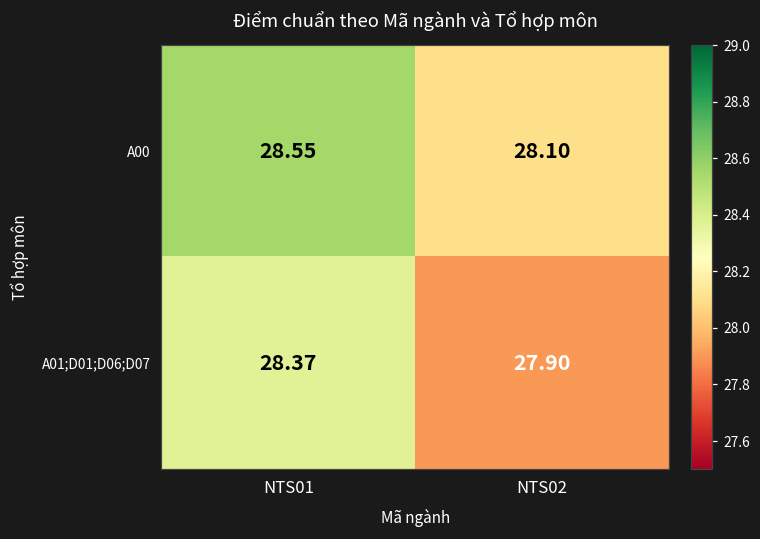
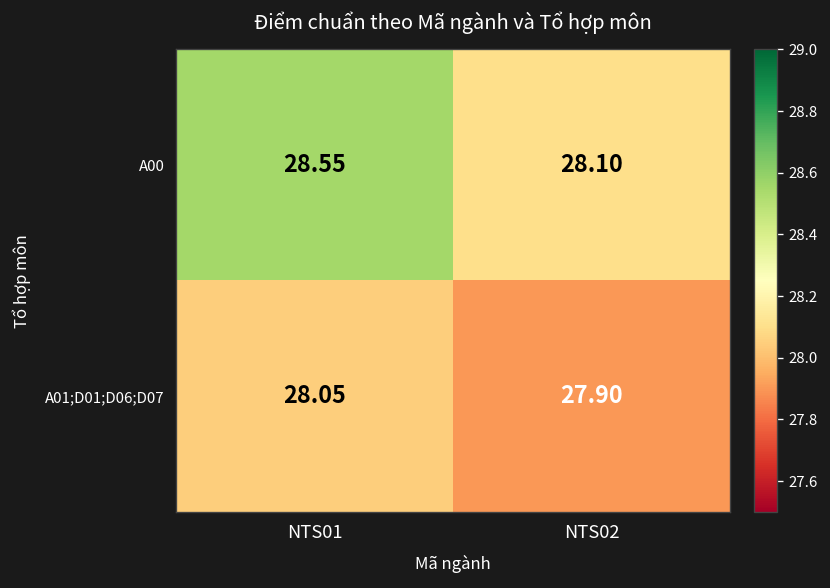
  {
    "A00": {
      "NTS01": 28.55,
      "NTS02": 28.10
    },
    "A01;D01;D06;D07": {
-     "NTS01": 28.37,
+     "NTS01": 28.05,
      "NTS02": 27.90
    }
  }
